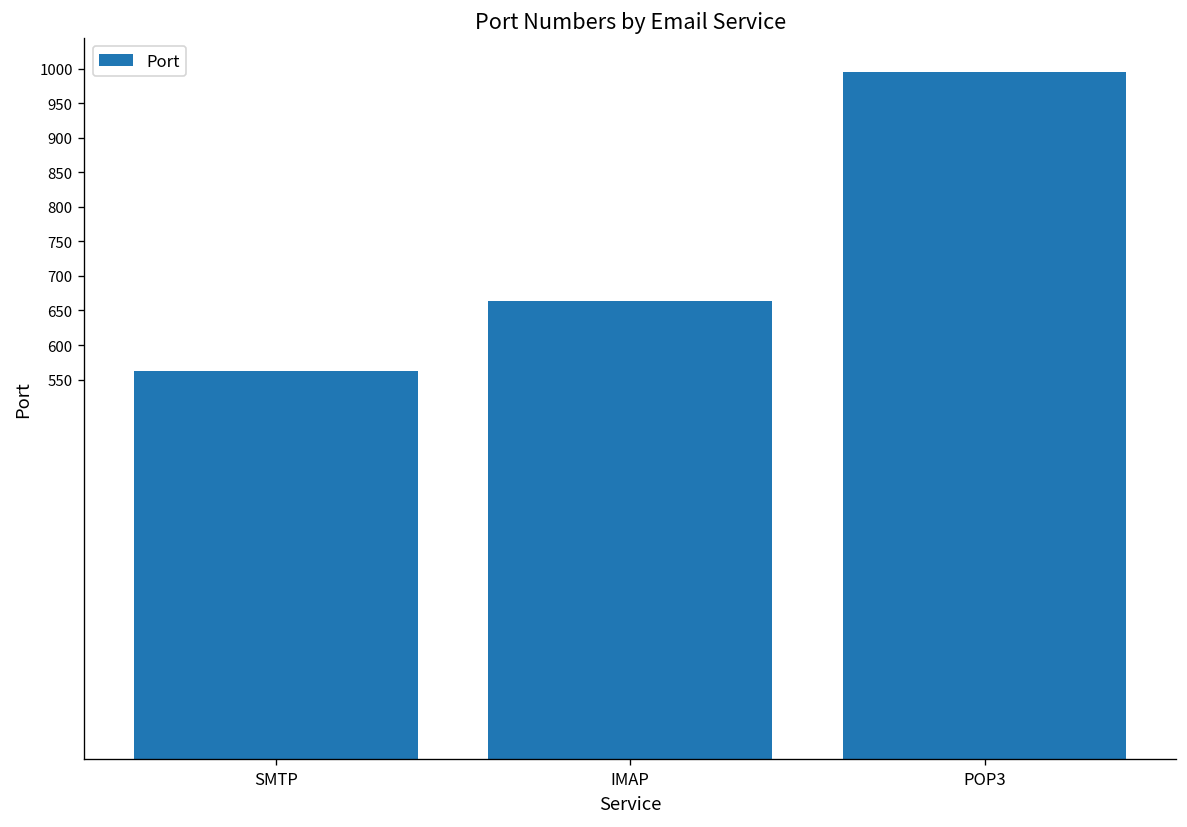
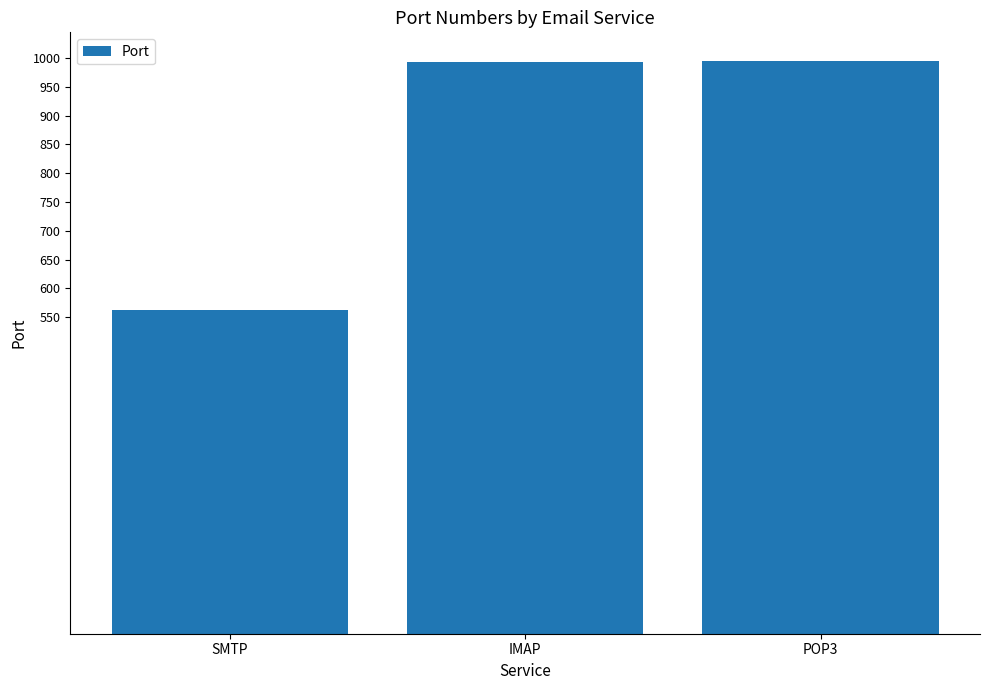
  {
    "SMTP": 560,
-   "IMAP": 660,
+   "IMAP": 990,
    "POP3": 1000
  }
